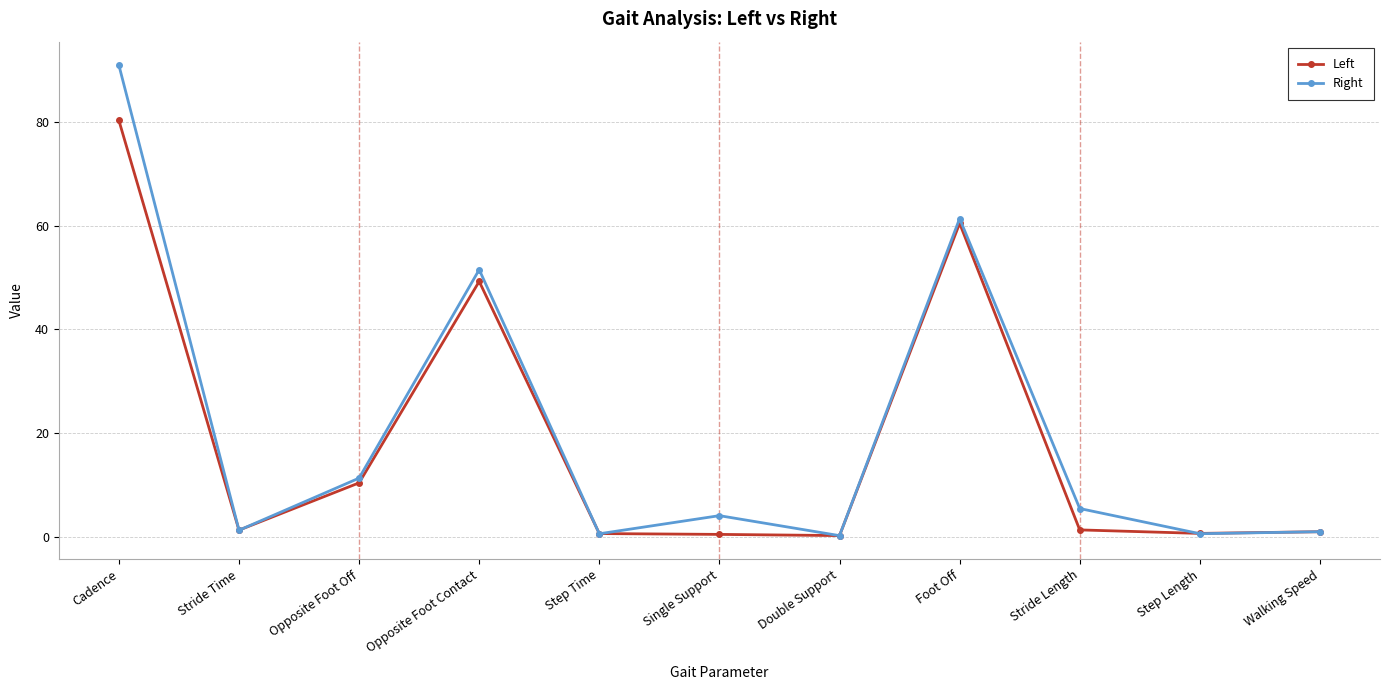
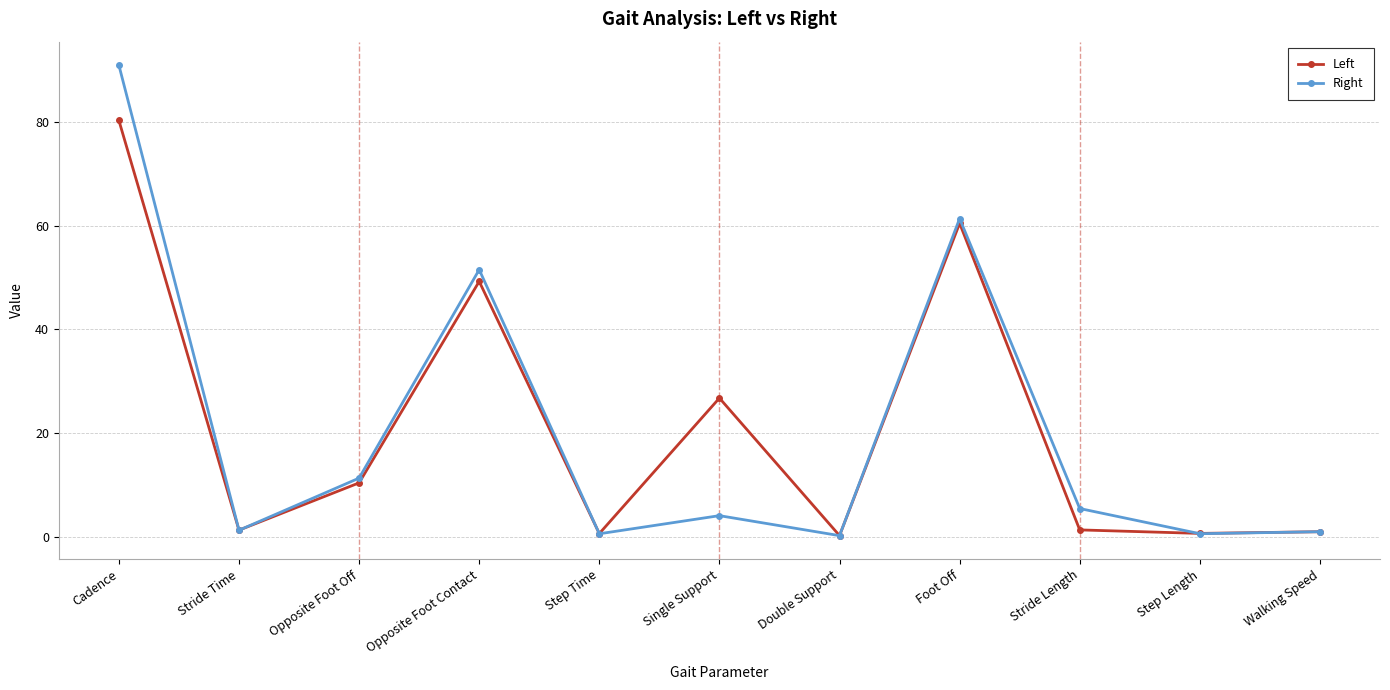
  {
    "Left": {
      "Cadence": 80,
      "Opposite Foot Off": 10,
      "Opposite Foot Contact": 49,
-     "Single Support": 1,
+     "Single Support": 27,
      "Foot Off": 60,
      "Stride Length": 1
    },
    "Right": {
      "Cadence": 91,
      "Opposite Foot Off": 11,
      "Opposite Foot Contact": 52,
      "Single Support": 4,
      "Foot Off": 61,
      "Stride Length": 6
    }
  }
